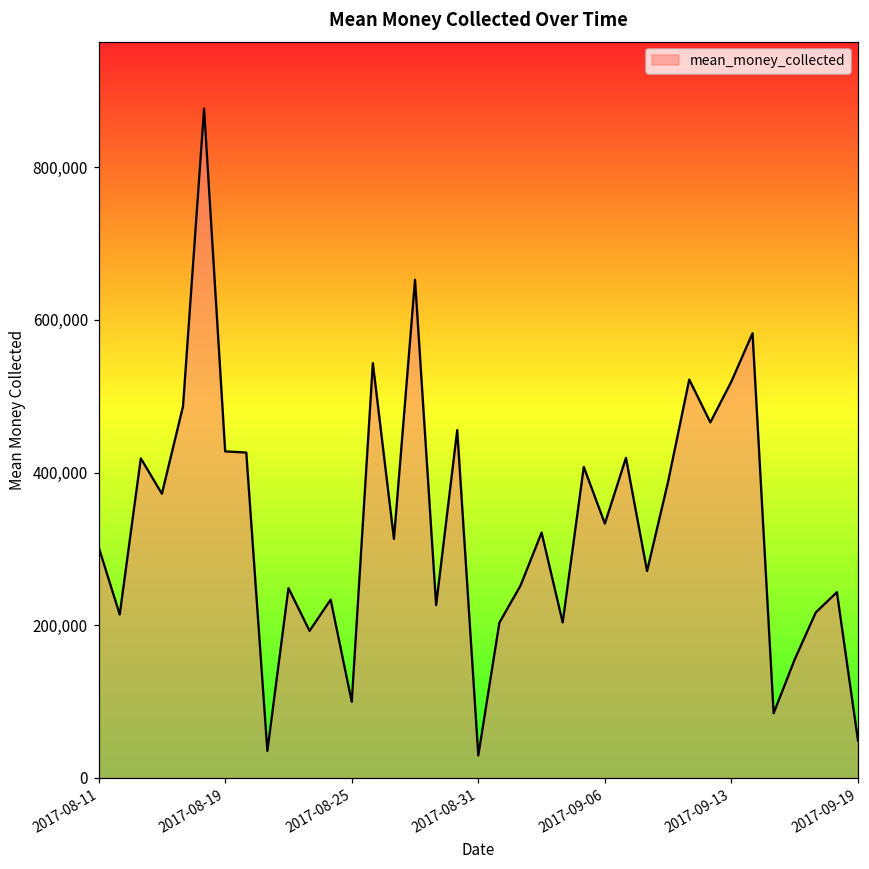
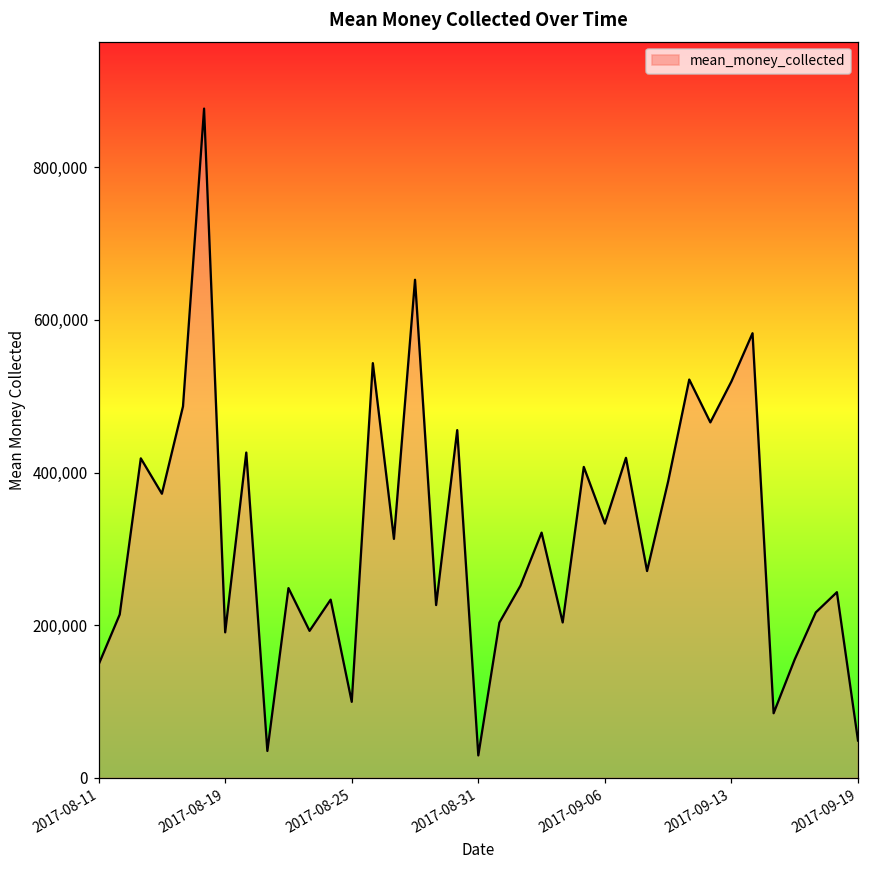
  {
-   "2017-08-11": "300,000",
-   "2017-08-19": "430,000",
+   "2017-08-11": "150,000",
+   "2017-08-19": "190,000",
    "2017-08-25": "100,000",
    "2017-08-31": "30,000",
    "2017-09-06": "330,000",
    "2017-09-13": "520,000",
    "2017-09-19": "50,000"
  }
